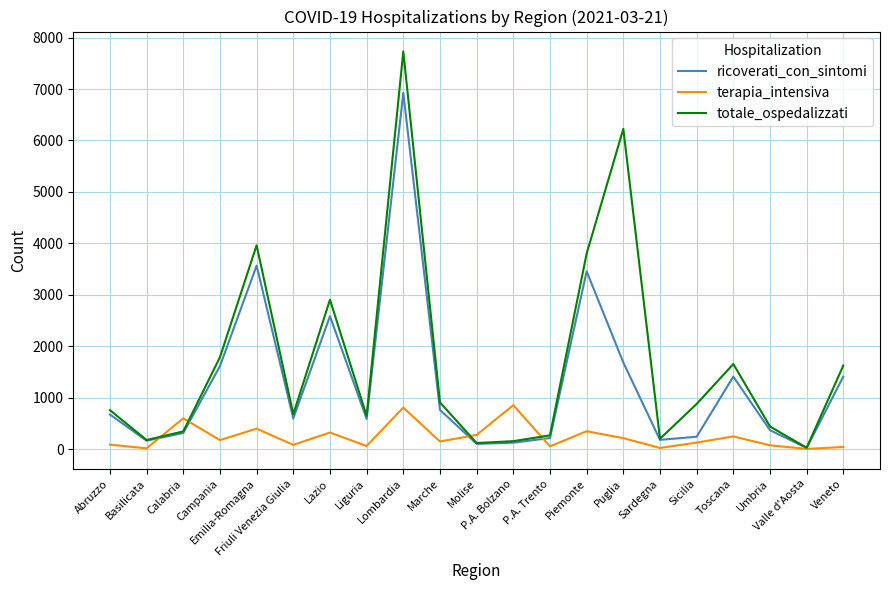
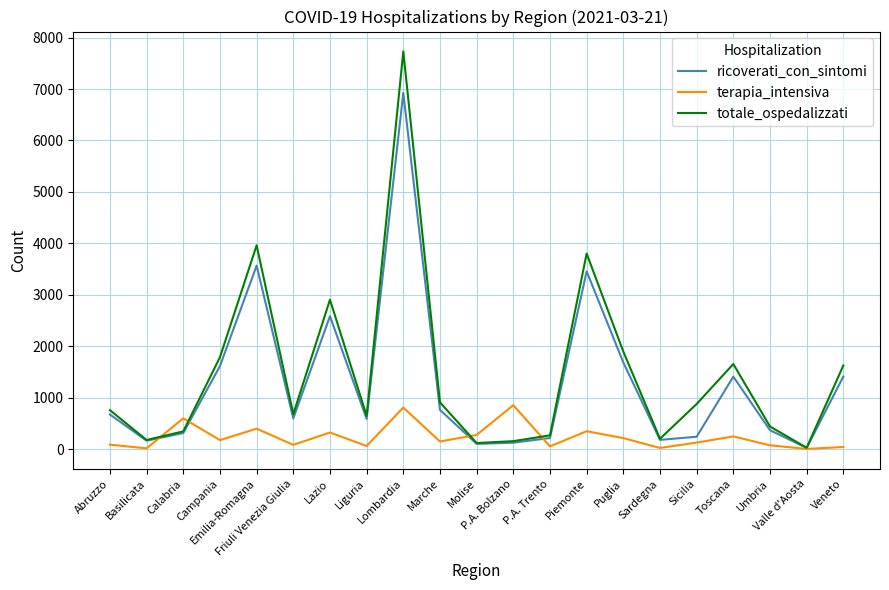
  {
    "ricoverati_con_sintomi": {
      "Abruzzo": 700,
      "Campania": 1600,
      "Emilia-Romagna": 3600,
      "Friuli Venezia Giulia": 600,
      "Lazio": 2600,
      "Liguria": 600,
      "Lombardia": 6900,
      "Marche": 800,
      "P.A. Trento": 200,
      "Piemonte": 3500,
      "Puglia": 1700,
      "Sicilia": 200,
      "Toscana": 1400,
      "Umbria": 400,
      "Veneto": 1400
    },
    "terapia_intensiva": {
      "Abruzzo": 100,
      "Basilicata": 0,
      "Calabria": 600,
      "Campania": 200,
      "Emilia-Romagna": 400,
      "Friuli Venezia Giulia": 100,
      "Lazio": 300,
      "Liguria": 100,
      "Lombardia": 800,
      "Marche": 100,
      "Molise": 300,
      "P.A. Bolzano": 900,
      "P.A. Trento": 100,
      "Piemonte": 300,
      "Puglia": 200,
      "Sardegna": 0,
      "Sicilia": 100,
      "Toscana": 200,
      "Umbria": 100,
      "Veneto": 0
    },
    "totale_ospedalizzati": {
      "Abruzzo": 800,
      "Campania": 1800,
      "Emilia-Romagna": 4000,
      "Friuli Venezia Giulia": 700,
      "Lazio": 2900,
      "Liguria": 600,
      "Lombardia": 7700,
      "Marche": 900,
      "P.A. Trento": 300,
      "Piemonte": 3800,
-     "Puglia": 6200,
+     "Puglia": 1900,
      "Sicilia": 900,
      "Toscana": 1700,
      "Umbria": 400,
      "Veneto": 1600
    }
  }
